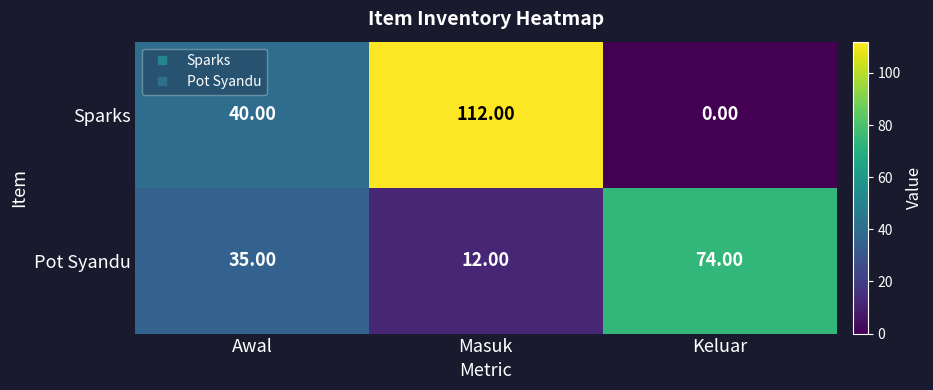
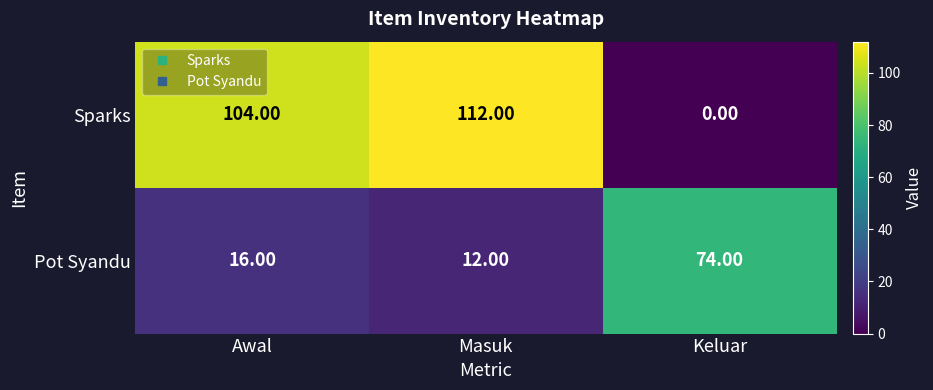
  {
    "Sparks": {
-     "Awal": 40.00,
+     "Awal": 104.00,
      "Masuk": 112.00,
      "Keluar": 0.00
    },
    "Pot Syandu": {
-     "Awal": 35.00,
+     "Awal": 16.00,
      "Masuk": 12.00,
      "Keluar": 74.00
    }
  }
